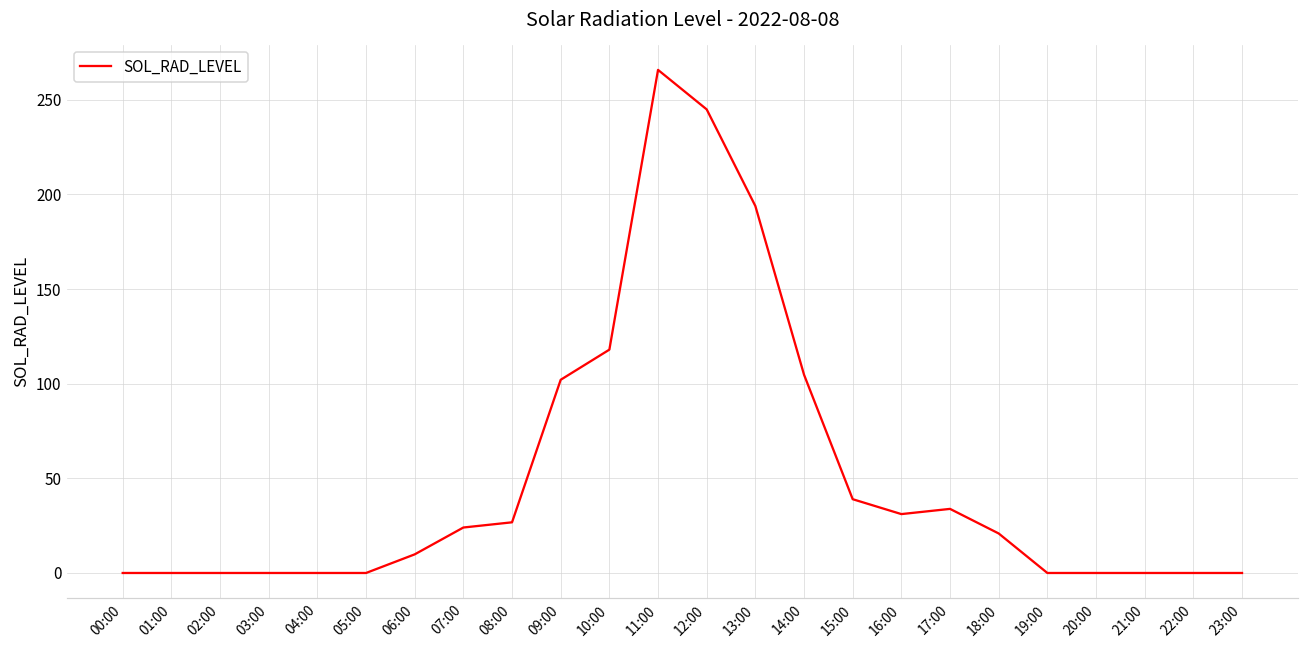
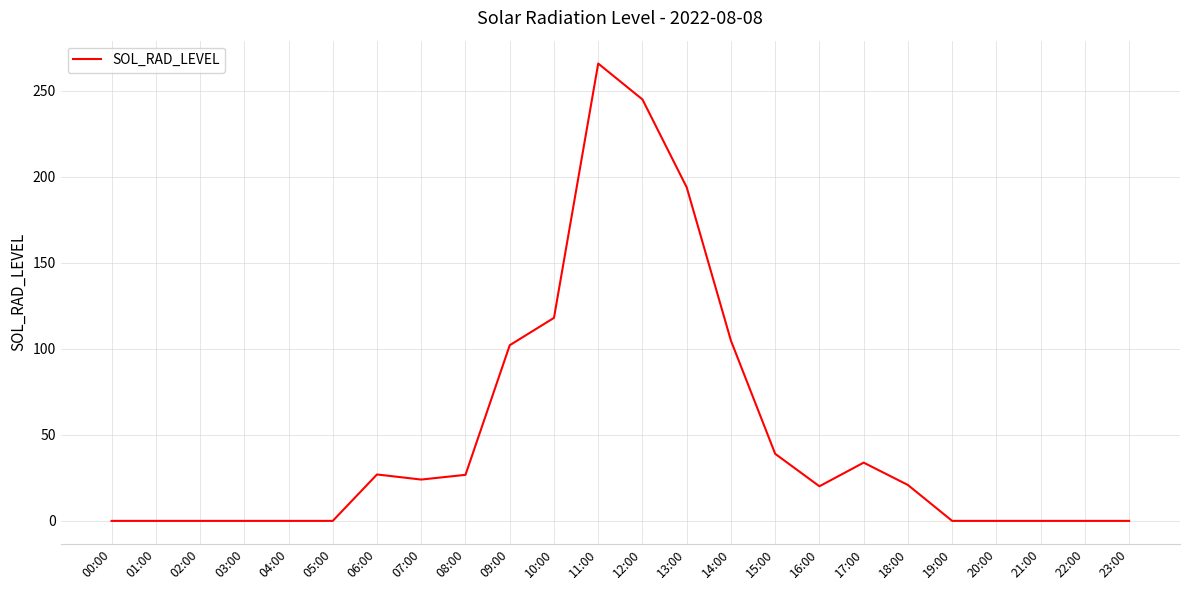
  {
    "00:00": 0,
    "01:00": 0,
    "02:00": 0,
    "03:00": 0,
    "04:00": 0,
    "05:00": 0,
-   "06:00": 10,
+   "06:00": 27,
    "07:00": 24,
    "08:00": 27,
    "09:00": 102,
    "10:00": 118,
    "11:00": 266,
    "12:00": 245,
    "13:00": 194,
    "14:00": 105,
    "15:00": 39,
-   "16:00": 31,
+   "16:00": 20,
    "17:00": 34,
    "18:00": 21,
    "19:00": 0,
    "20:00": 0,
    "21:00": 0,
    "22:00": 0,
    "23:00": 0
  }
